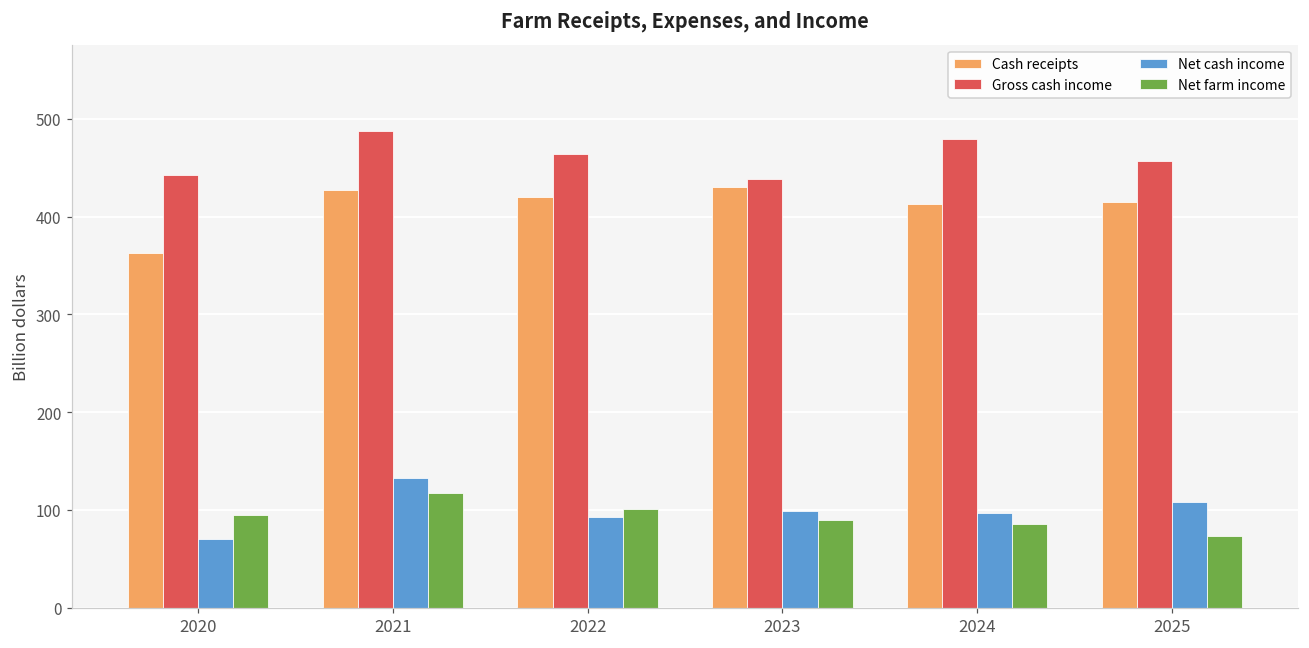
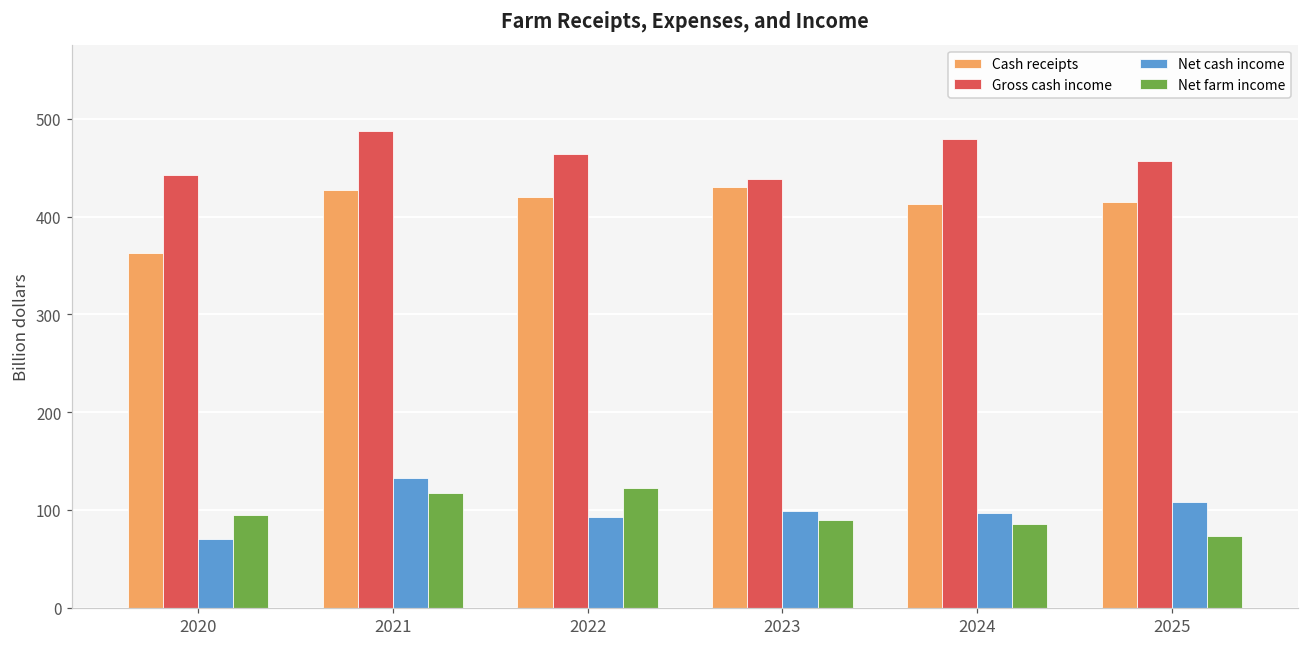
  {
    "Cash receipts": {
      "2020": 360,
      "2021": 430,
      "2022": 420,
      "2023": 430,
      "2024": 410,
      "2025": 410
    },
    "Gross cash income": {
      "2020": 440,
      "2021": 490,
      "2022": 460,
      "2023": 440,
      "2024": 480,
      "2025": 460
    },
    "Net cash income": {
      "2020": 70,
      "2021": 130,
      "2022": 90,
      "2023": 100,
      "2024": 100,
      "2025": 110
    },
    "Net farm income": {
      "2020": 90,
      "2021": 120,
-     "2022": 100,
+     "2022": 120,
      "2023": 90,
      "2024": 90,
      "2025": 70
    }
  }
